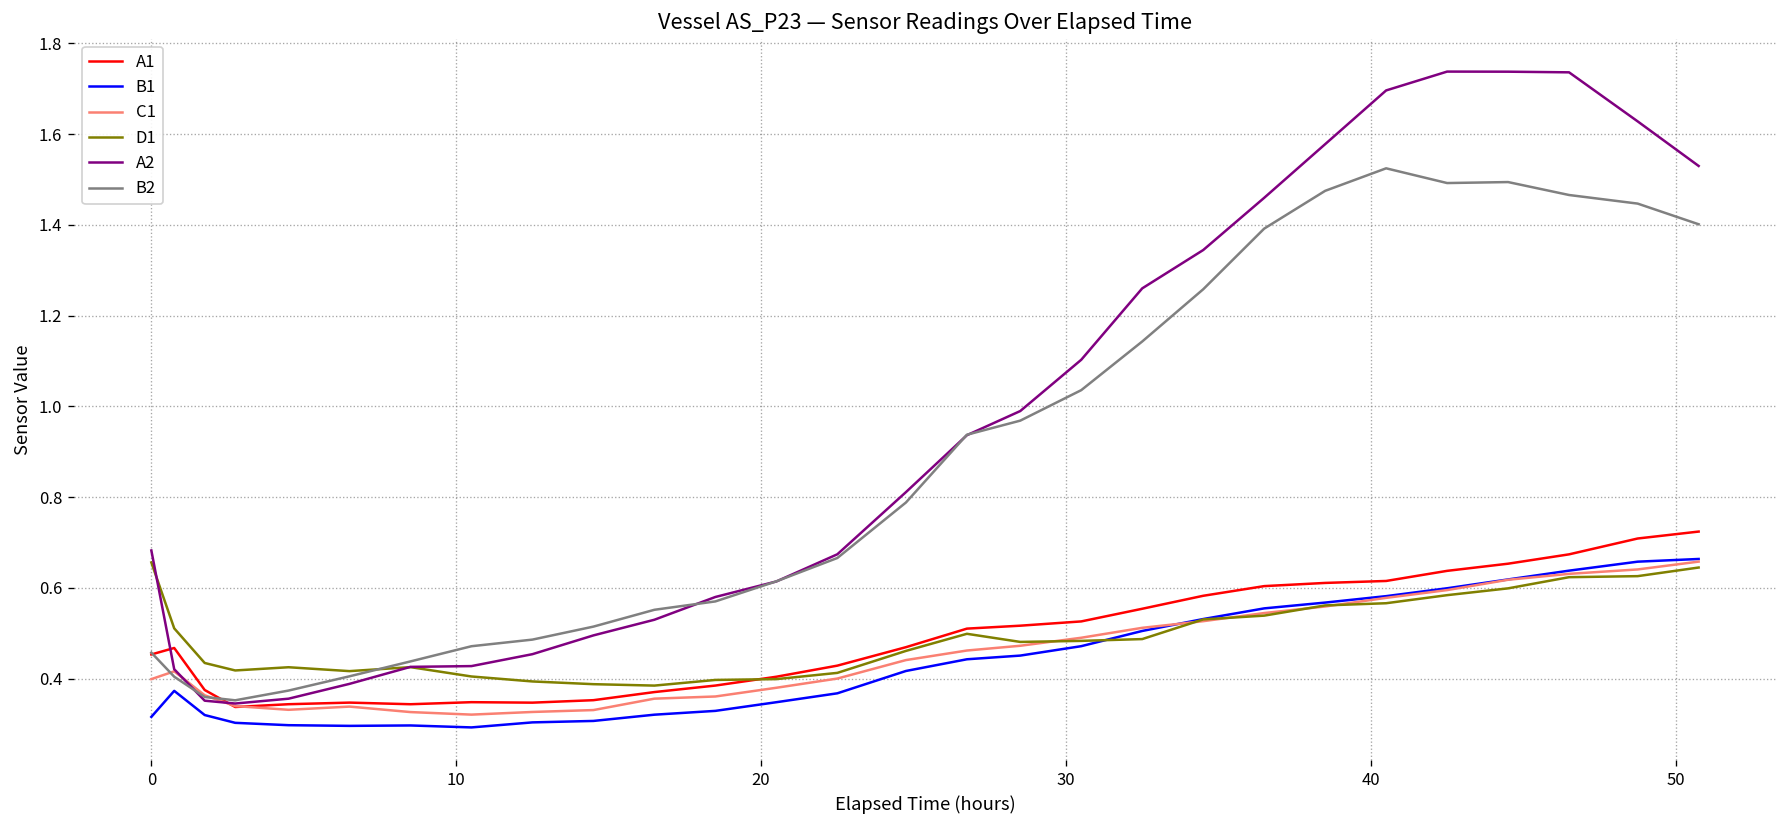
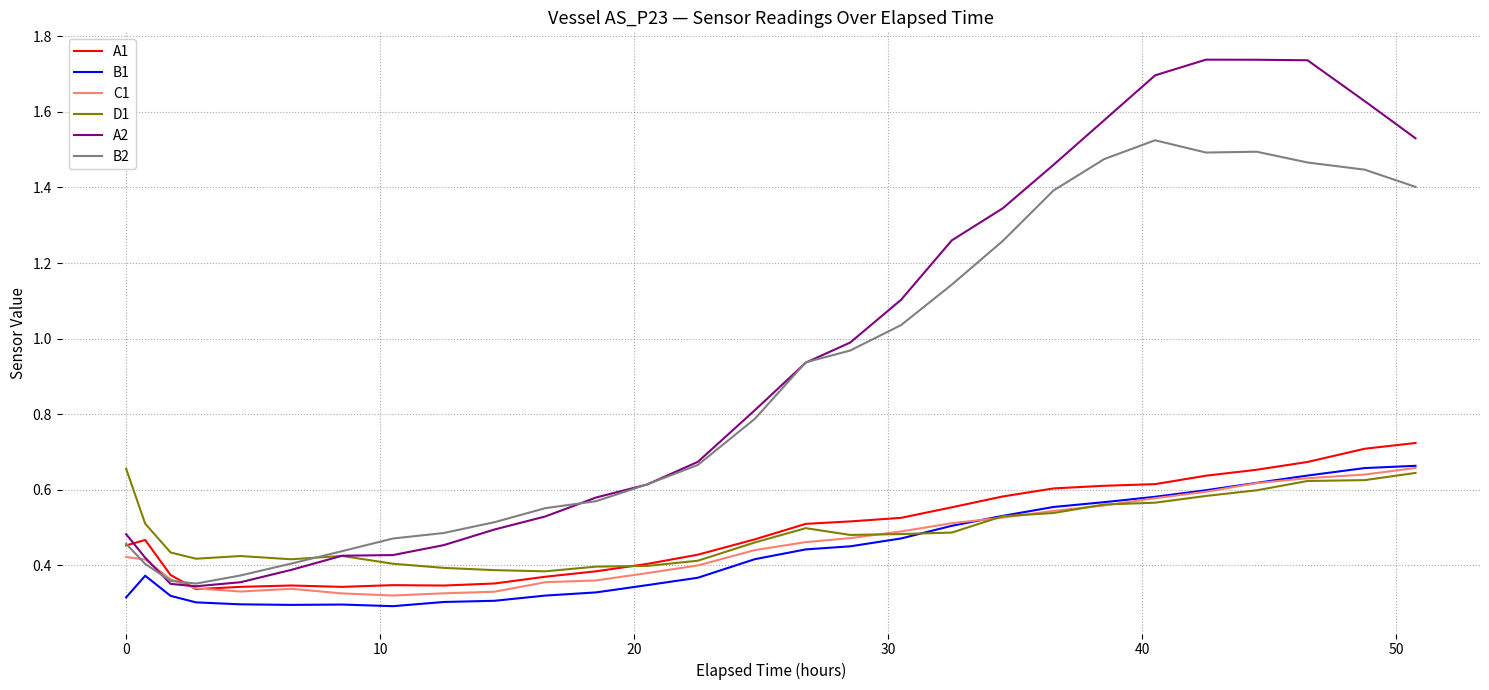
  {
    "B1": {
      "0": 0.32
    },
    "C1": {
-     "0": 0.40
+     "0": 0.42
    },
    "D1": {
      "0": 0.66
    },
    "A2": {
-     "0": 0.68
+     "0": 0.48
    }
  }
